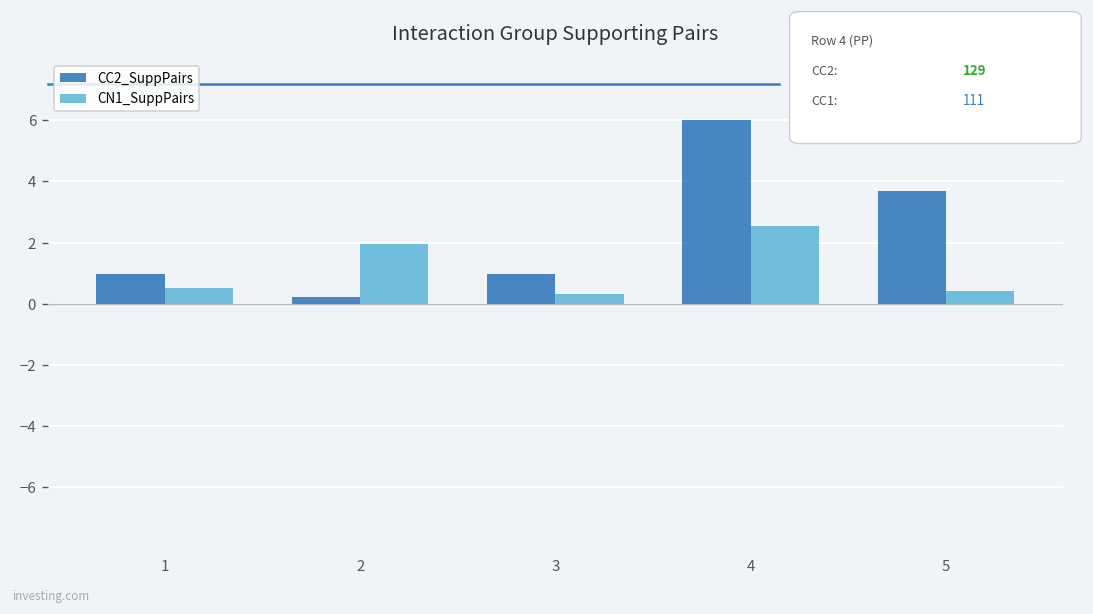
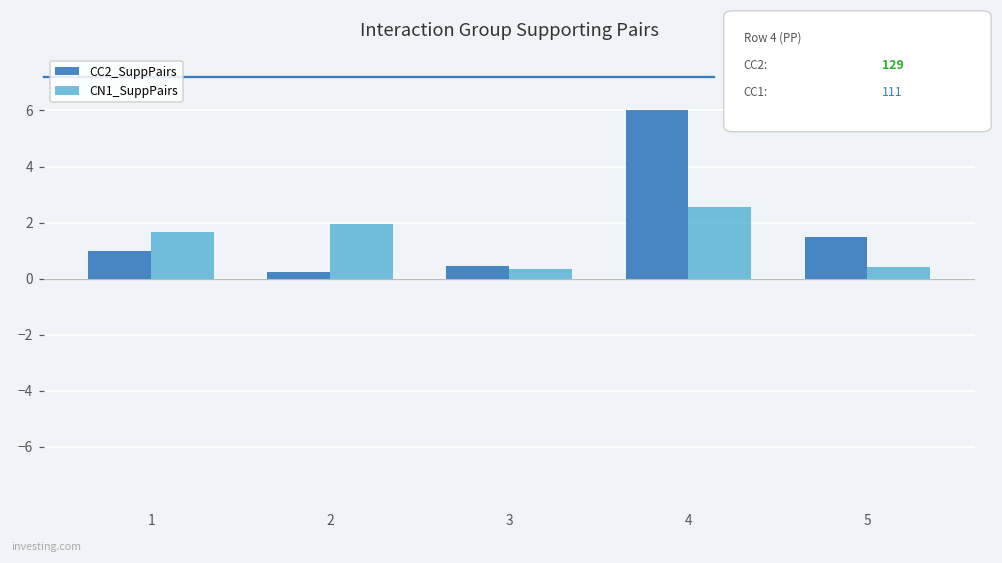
  {
    "CC2_SuppPairs": {
      "1": 1.0,
      "2": 0.2,
-     "3": 1.0,
+     "3": 0.5,
      "4": 6.0,
-     "5": 3.7
+     "5": 1.5
    },
    "CN1_SuppPairs": {
-     "1": 0.5,
+     "1": 1.7,
      "2": 2.0,
      "3": 0.3,
      "4": 2.6,
      "5": 0.4
    }
  }
